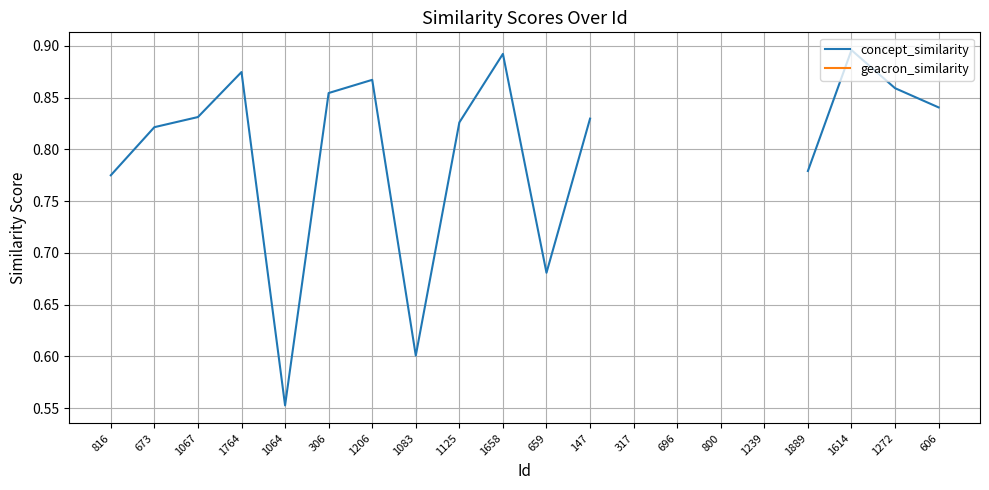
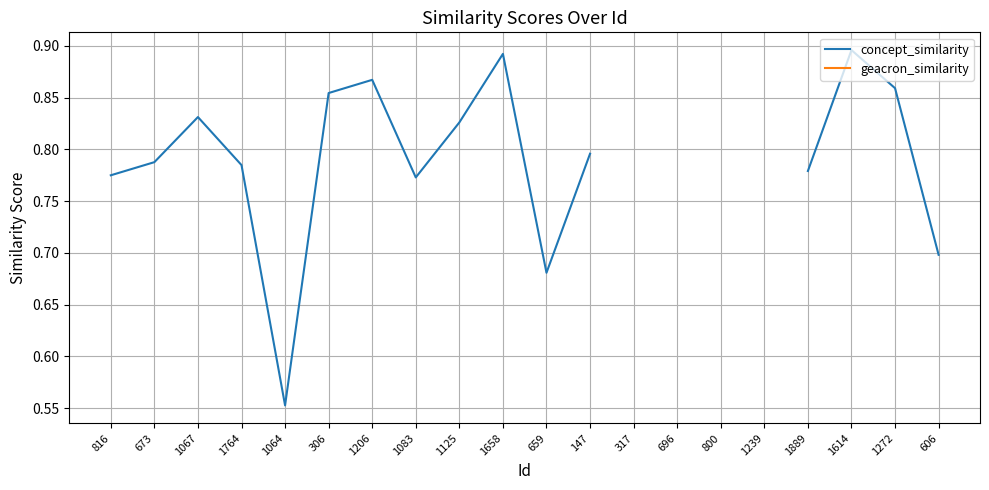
  {
    "816": 0.775,
-   "673": 0.821,
+   "673": 0.788,
    "1067": 0.831,
-   "1764": 0.875,
+   "1764": 0.785,
    "1064": 0.553,
    "306": 0.854,
    "1206": 0.867,
-   "1083": 0.601,
+   "1083": 0.773,
    "1125": 0.826,
    "1658": 0.892,
    "659": 0.681,
-   "147": 0.830,
+   "147": 0.796,
    "696": 0.730,
    "1889": 0.779,
    "1272": 0.859,
-   "606": 0.840
+   "606": 0.698
  }
